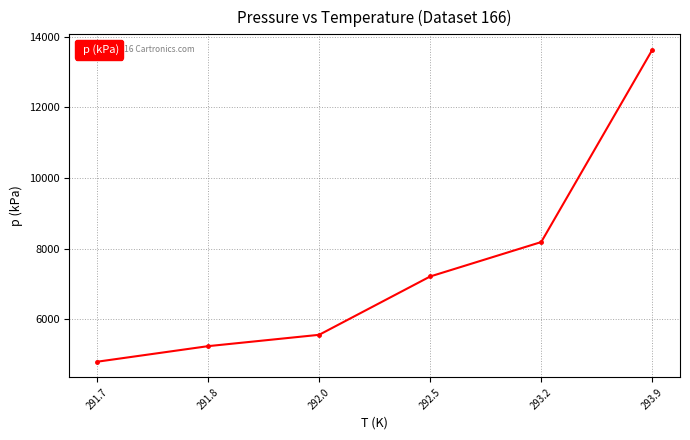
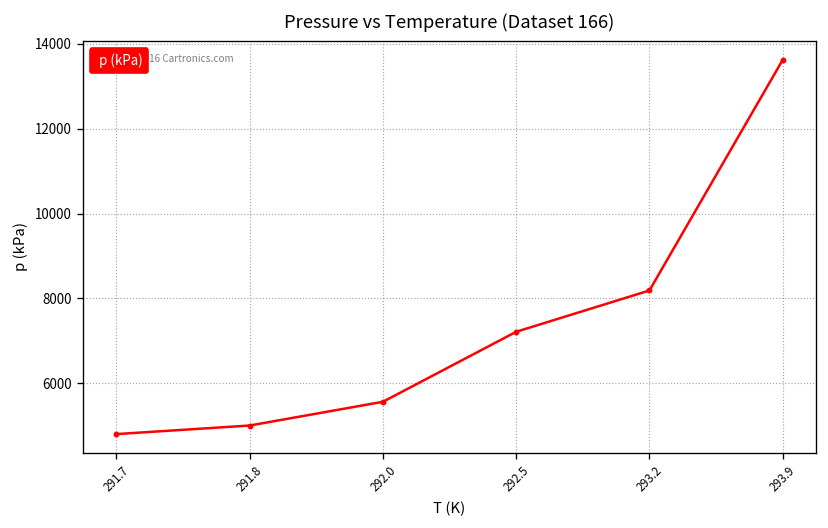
  {
    "291.7": 4800,
-   "291.8": 5200,
+   "291.8": 5000,
    "292.0": 5600,
    "292.5": 7200,
    "293.2": 8200,
    "293.9": 13600
  }
